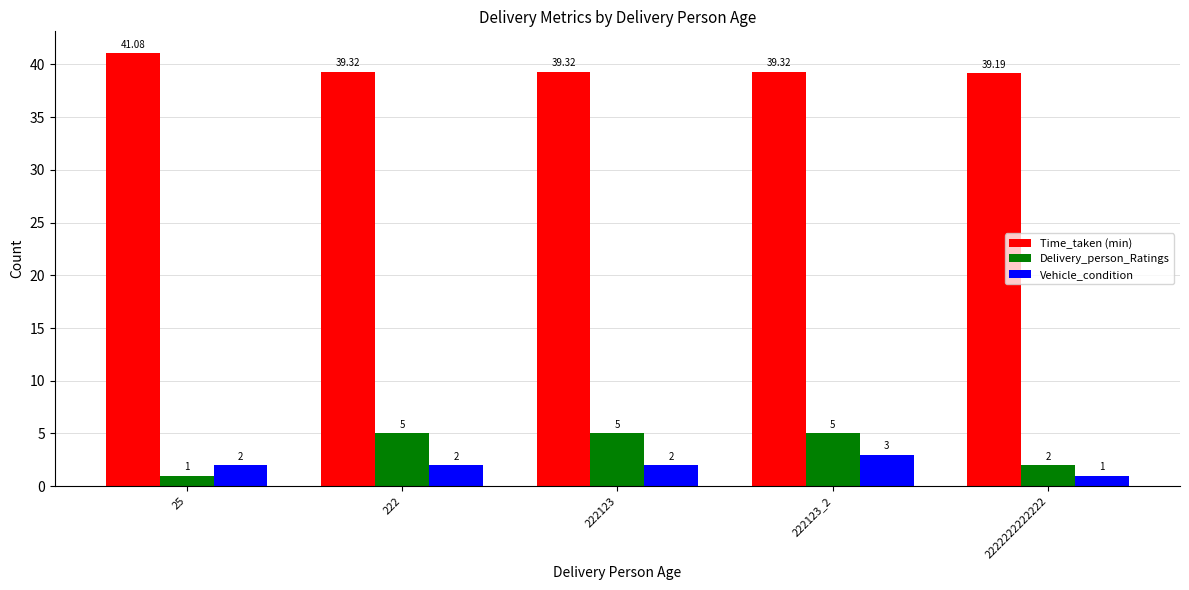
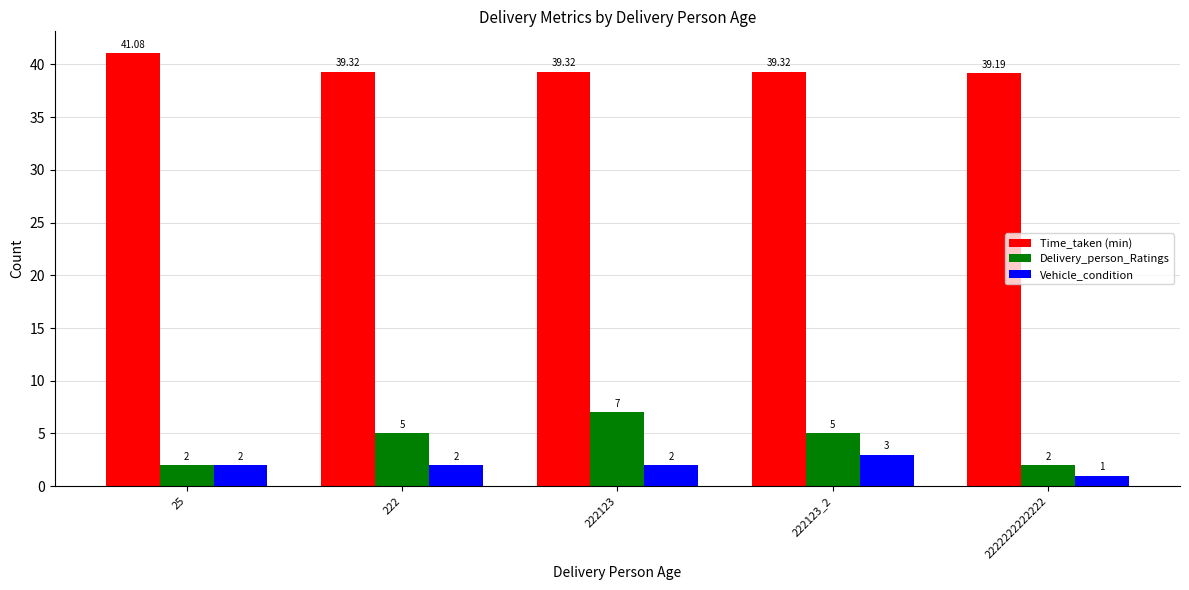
  {
    "Time_taken (min)": {
      "25": 41.08,
      "222": 39.32,
      "222123": 39.32,
      "222123_2": 39.32,
      "2222222222222": 39.19
    },
    "Delivery_person_Ratings": {
-     "25": 1,
+     "25": 2,
      "222": 5,
-     "222123": 5,
+     "222123": 7,
      "222123_2": 5,
      "2222222222222": 2
    },
    "Vehicle_condition": {
      "25": 2,
      "222": 2,
      "222123": 2,
      "222123_2": 3,
      "2222222222222": 1
    }
  }
